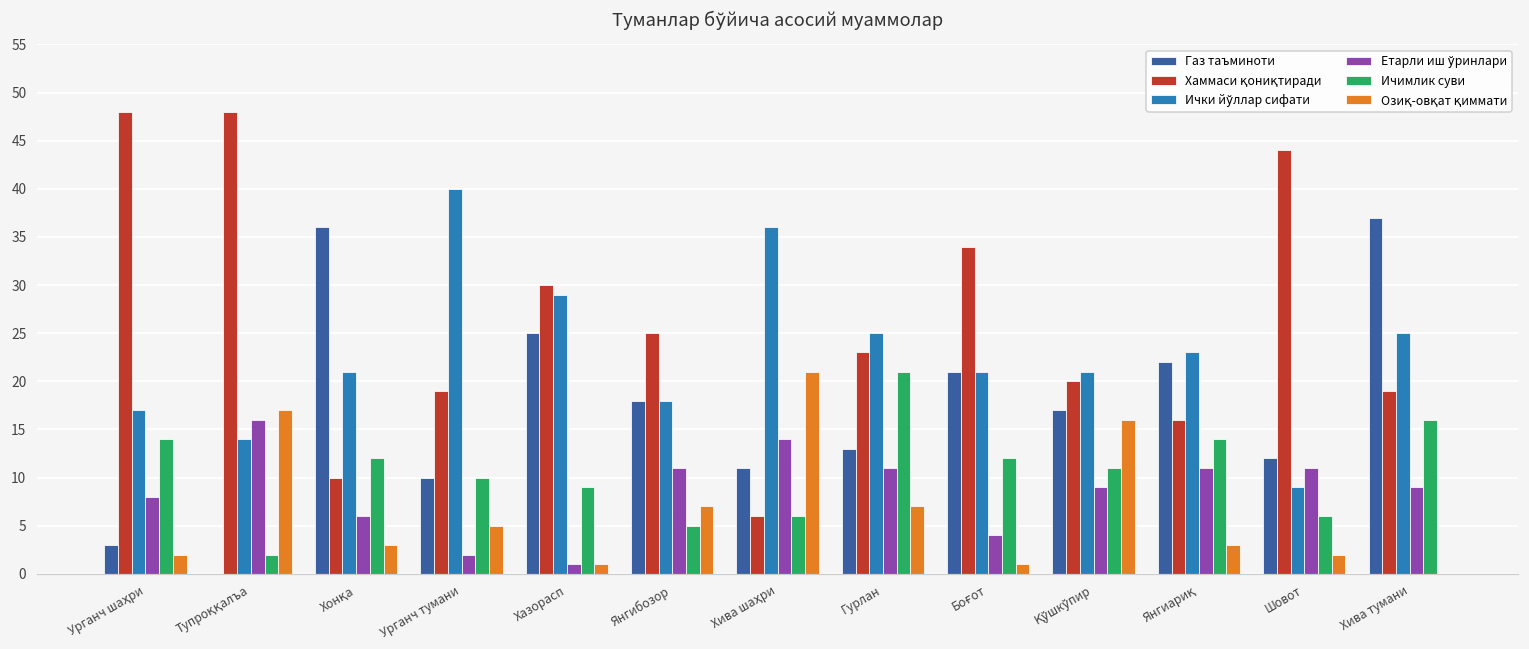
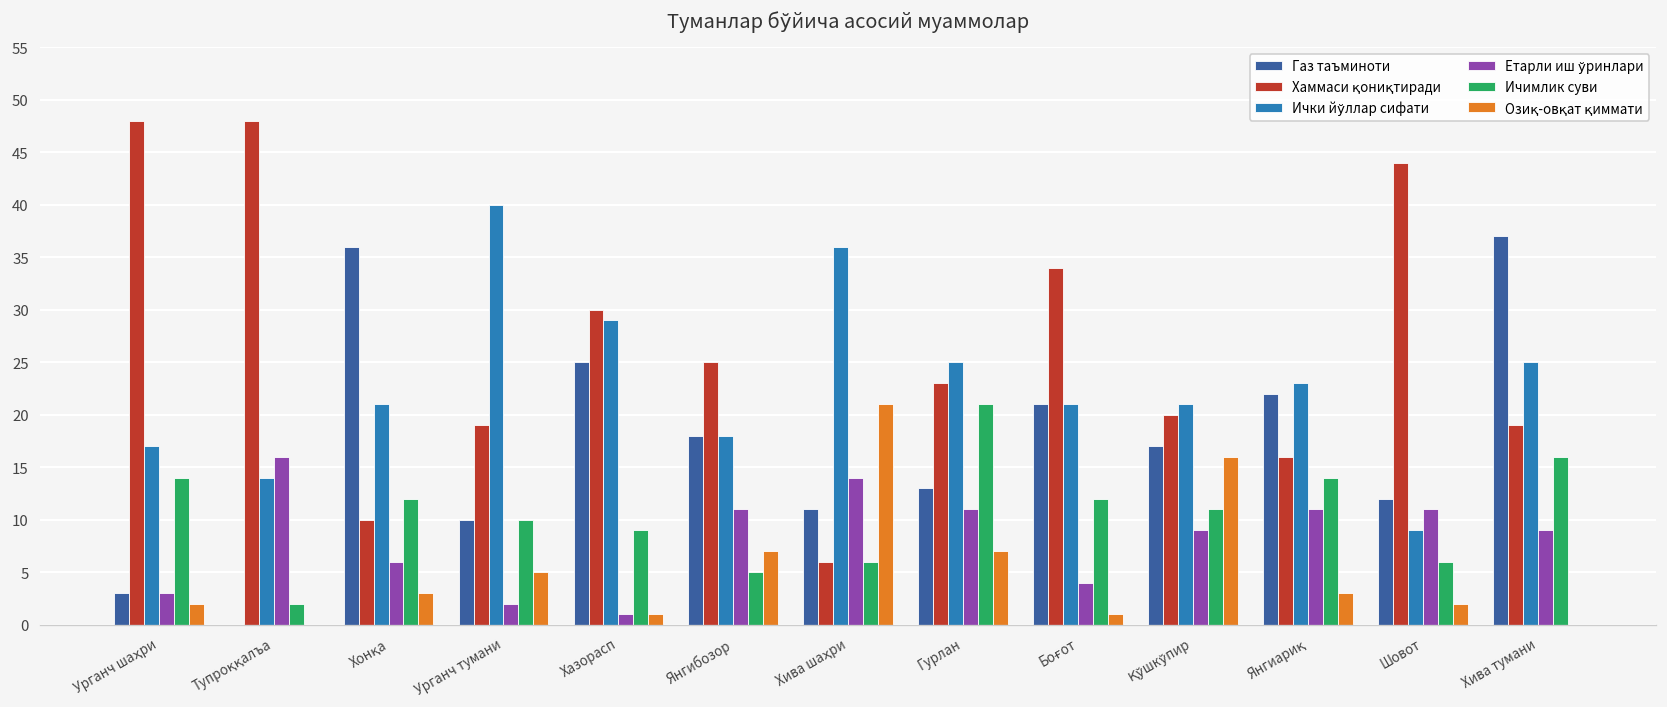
  {
    "Хаммаси қониқтиради": {
      "Урганч шаҳри": 48,
      "Тупроққалъа": 48,
      "Хонқа": 10,
      "Урганч тумани": 19,
      "Хазорасп": 30,
      "Янгибозор": 25,
      "Хива шаҳри": 6,
      "Гурлан": 23,
      "Боғот": 34,
      "Қўшкўпир": 20,
      "Янгиариқ": 16,
      "Шовот": 44,
      "Хива тумани": 19
    },
    "Етарли иш ўринлари": {
-     "Урганч шаҳри": 8,
+     "Урганч шаҳри": 3,
      "Тупроққалъа": 16,
      "Хонқа": 6,
      "Урганч тумани": 2,
      "Хазорасп": 1,
      "Янгибозор": 11,
      "Хива шаҳри": 14,
      "Гурлан": 11,
      "Боғот": 4,
      "Қўшкўпир": 9,
      "Янгиариқ": 11,
      "Шовот": 11,
      "Хива тумани": 9
    },
    "Ичимлик суви": {
      "Урганч шаҳри": 14,
      "Тупроққалъа": 2,
      "Хонқа": 12,
      "Урганч тумани": 10,
      "Хазорасп": 9,
      "Янгибозор": 5,
      "Хива шаҳри": 6,
      "Гурлан": 21,
      "Боғот": 12,
      "Қўшкўпир": 11,
      "Янгиариқ": 14,
      "Шовот": 6,
      "Хива тумани": 16
    },
    "Озиқ-овқат қиммати": {
      "Урганч шаҳри": 2,
-     "Тупроққалъа": 17,
+     "Тупроққалъа": 0,
      "Хонқа": 3,
      "Урганч тумани": 5,
      "Хазорасп": 1,
      "Янгибозор": 7,
      "Хива шаҳри": 21,
      "Гурлан": 7,
      "Боғот": 1,
      "Қўшкўпир": 16,
      "Янгиариқ": 3,
      "Шовот": 2,
      "Хива тумани": 0
    }
  }
